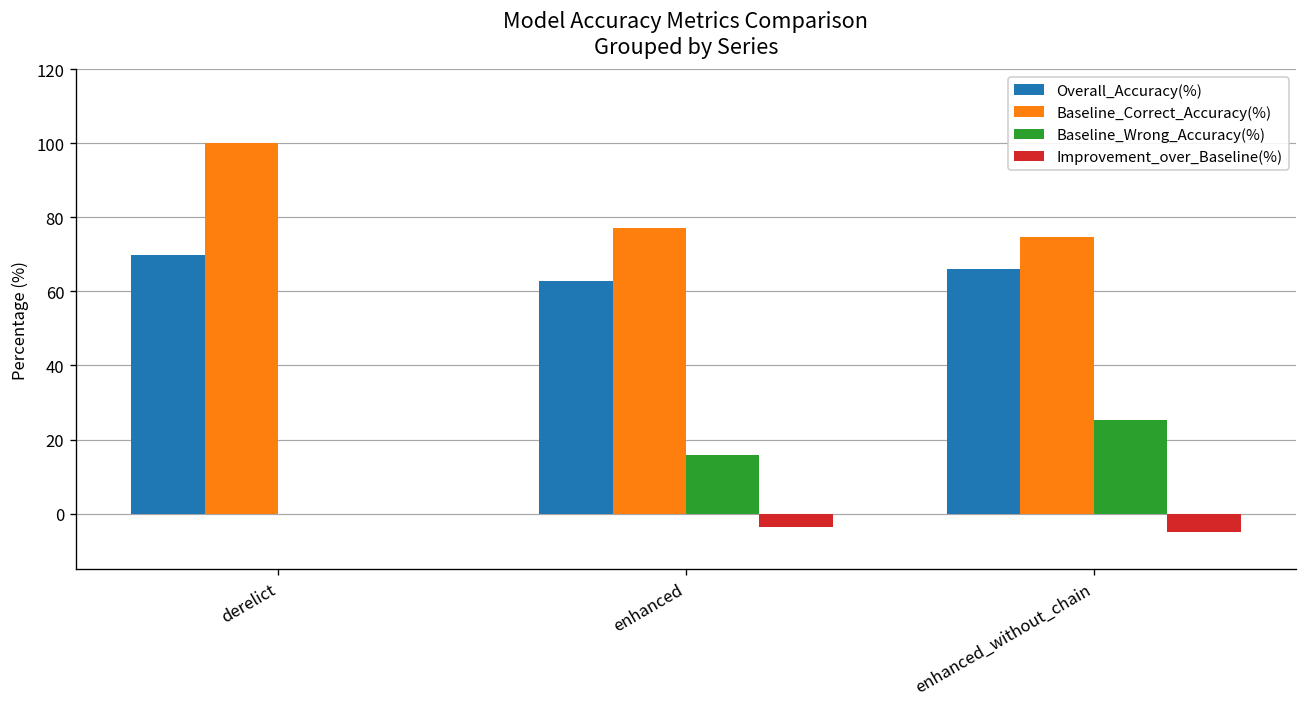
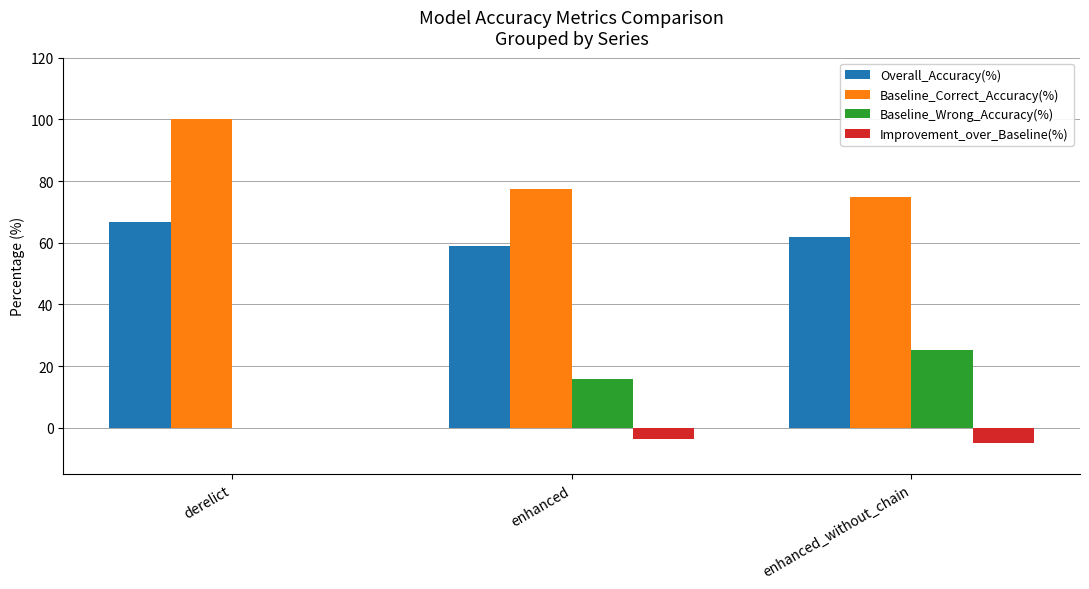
  {
    "Overall_Accuracy(%)": {
-     "derelict": 70,
-     "enhanced": 63,
-     "enhanced_without_chain": 66
+     "derelict": 67,
+     "enhanced": 59,
+     "enhanced_without_chain": 62
    },
    "Baseline_Correct_Accuracy(%)": {
      "derelict": 100,
      "enhanced": 77,
      "enhanced_without_chain": 75
    },
    "Baseline_Wrong_Accuracy(%)": {
      "derelict": 0,
      "enhanced": 16,
      "enhanced_without_chain": 25
    },
    "Improvement_over_Baseline(%)": {
      "derelict": 0,
      "enhanced": -4,
      "enhanced_without_chain": -5
    }
  }
